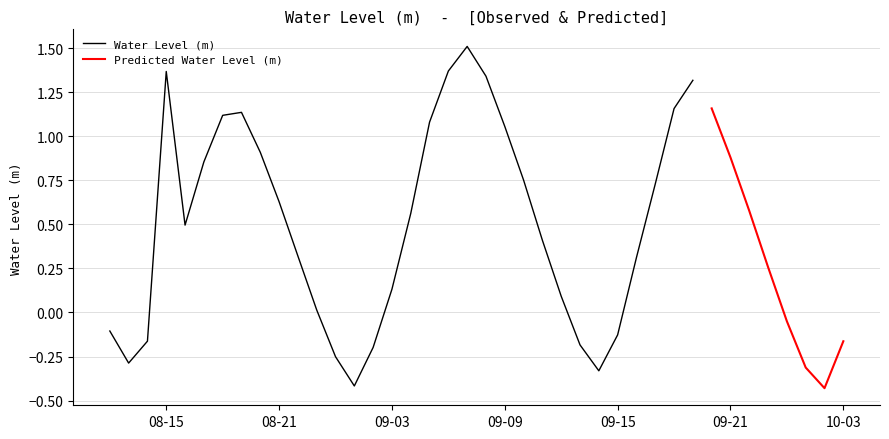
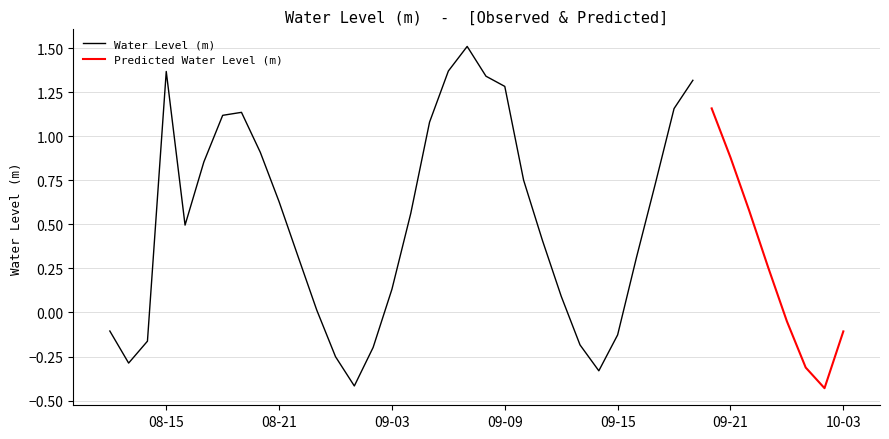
  {
    "Water Level (m)": {
      "08-15": 1.37,
      "08-21": 0.63,
      "09-03": 0.13,
-     "09-09": 1.06,
+     "09-09": 1.28,
      "09-15": -0.13
    },
    "Predicted Water Level (m)": {
      "09-21": 0.88,
-     "10-03": -0.16
+     "10-03": -0.11
    }
  }
